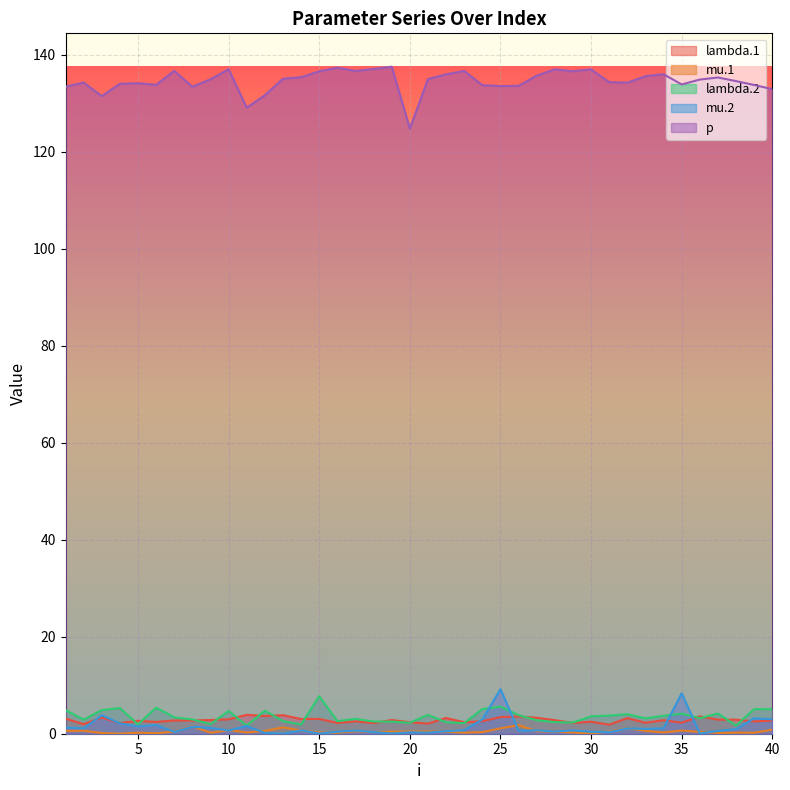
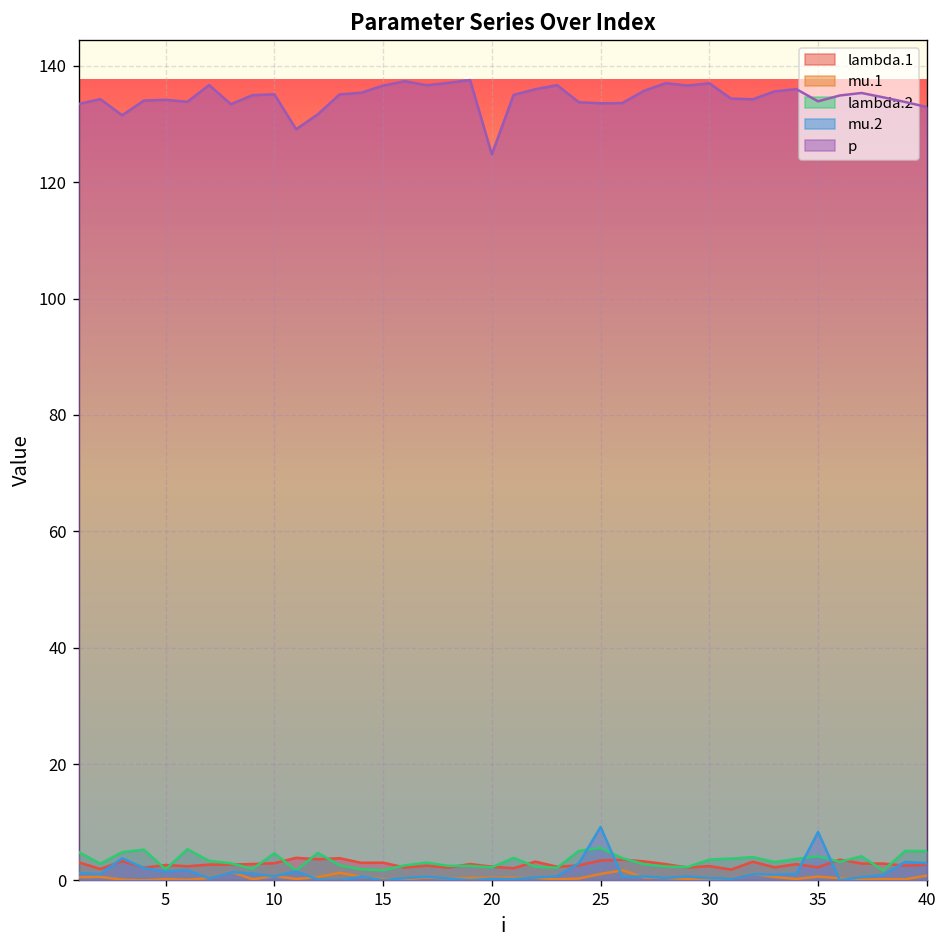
  {
    "lambda.2": {
      "10": 5,
-     "15": 8,
+     "15": 2,
      "25": 6,
      "30": 4,
      "35": 4,
      "40": 5
    },
    "mu.2": {
      "25": 9,
      "35": 8
    },
    "p": {
      "5": 134,
-     "10": 137,
+     "10": 135,
      "15": 137,
      "20": 125,
      "25": 134,
      "30": 137,
      "40": 133
    }
  }
